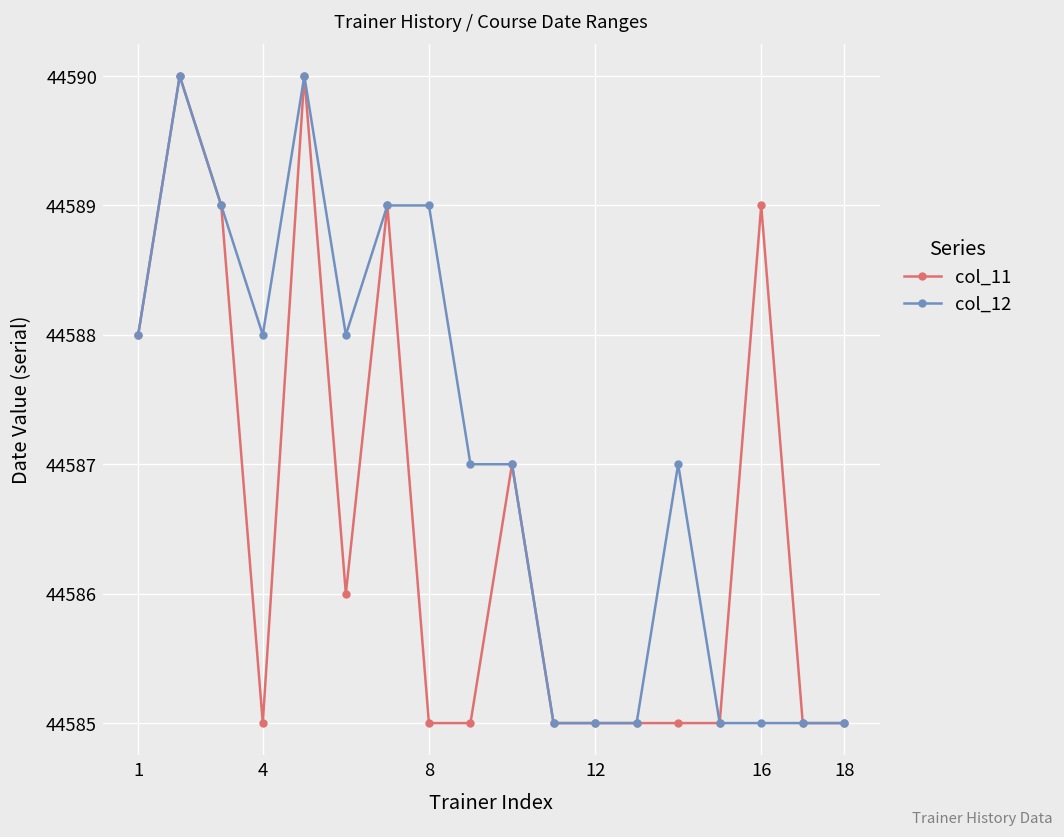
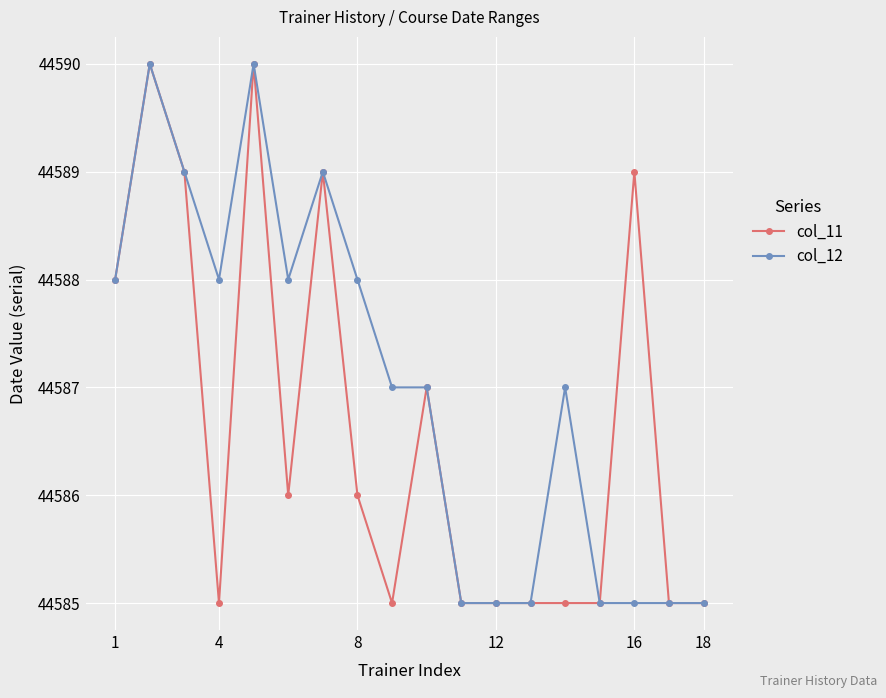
  {
    "col_11": {
      "4": 44585,
-     "8": 44585,
+     "8": 44586,
      "16": 44589
    },
    "col_12": {
      "4": 44588,
-     "8": 44589,
+     "8": 44588,
      "16": 44585
    }
  }
